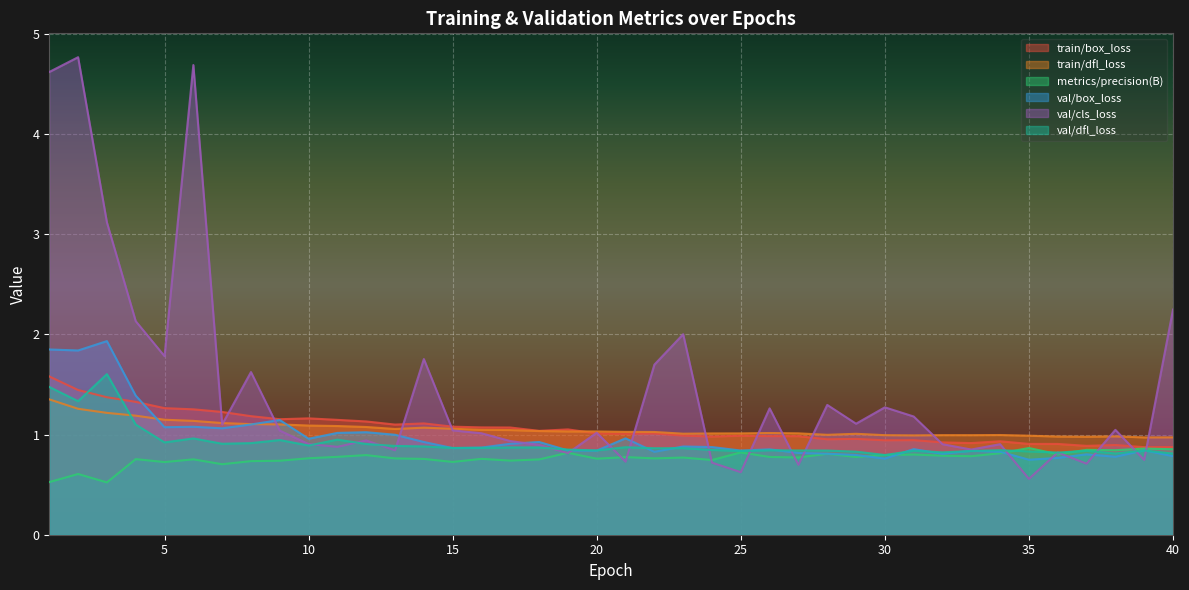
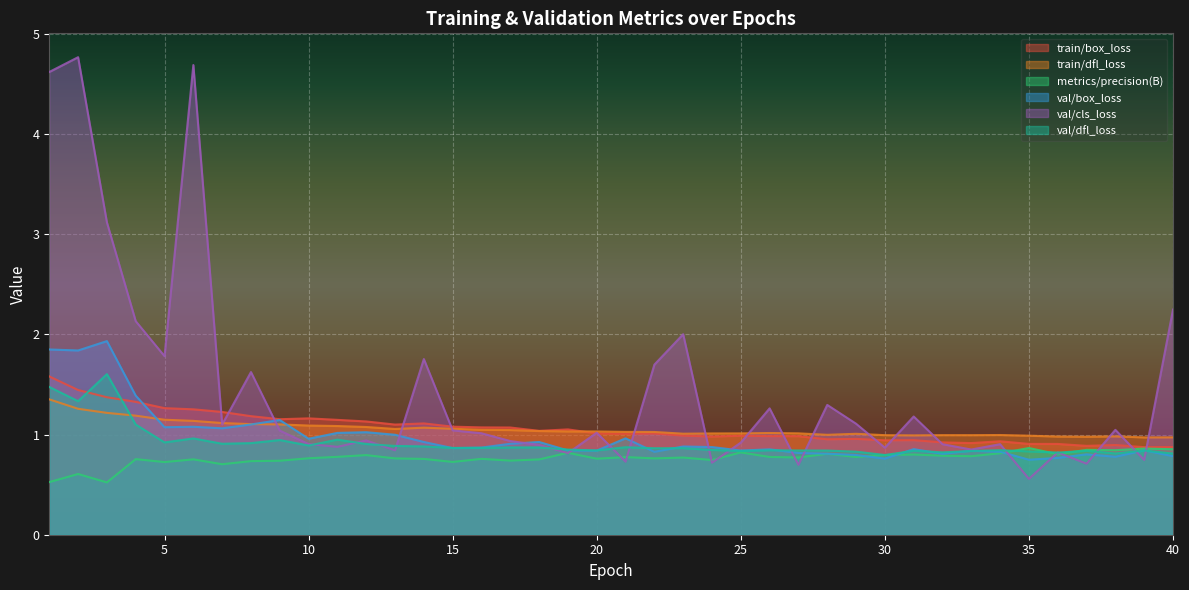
  {
    "val/cls_loss": {
      "5": 1.78,
-     "25": 0.62,
-     "30": 1.27,
+     "25": 0.92,
+     "30": 0.87,
      "35": 0.56,
      "40": 2.25
    }
  }
